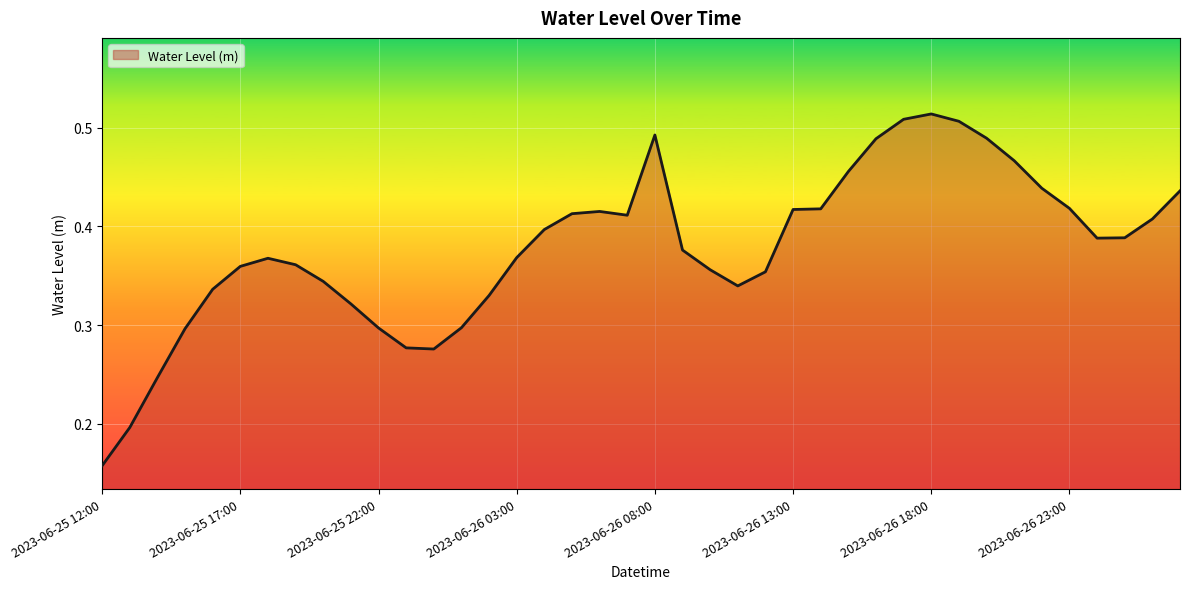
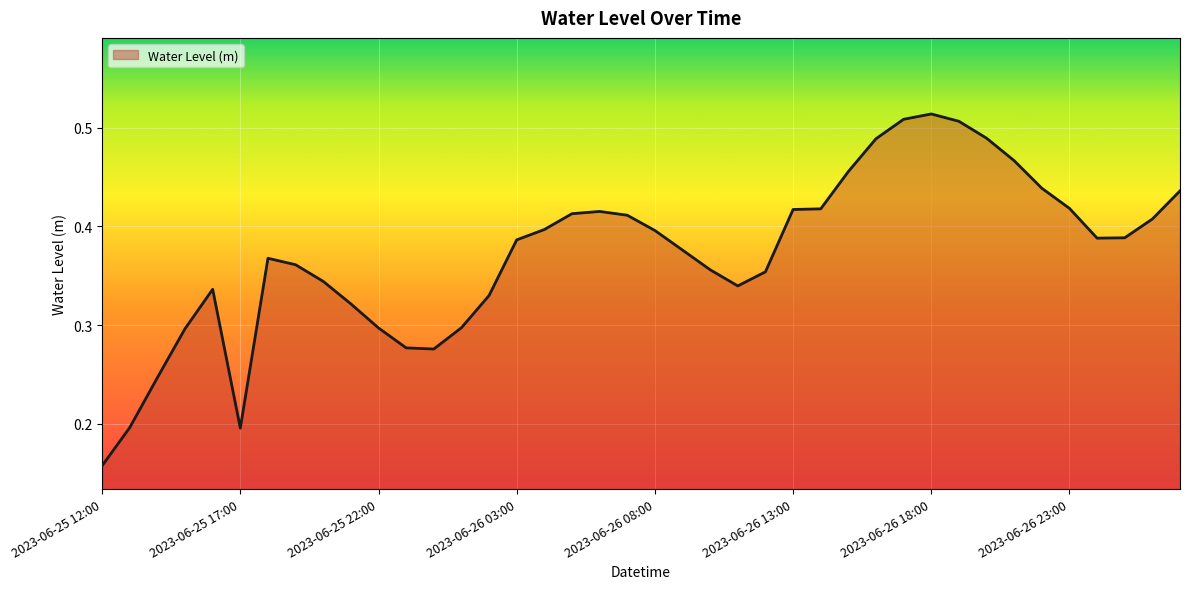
  {
    "2023-06-25 12:00": 0.16,
-   "2023-06-25 17:00": 0.36,
+   "2023-06-25 17:00": 0.20,
    "2023-06-25 22:00": 0.30,
-   "2023-06-26 03:00": 0.37,
-   "2023-06-26 08:00": 0.49,
+   "2023-06-26 03:00": 0.39,
+   "2023-06-26 08:00": 0.40,
    "2023-06-26 13:00": 0.42,
    "2023-06-26 18:00": 0.51,
    "2023-06-26 23:00": 0.42
  }
